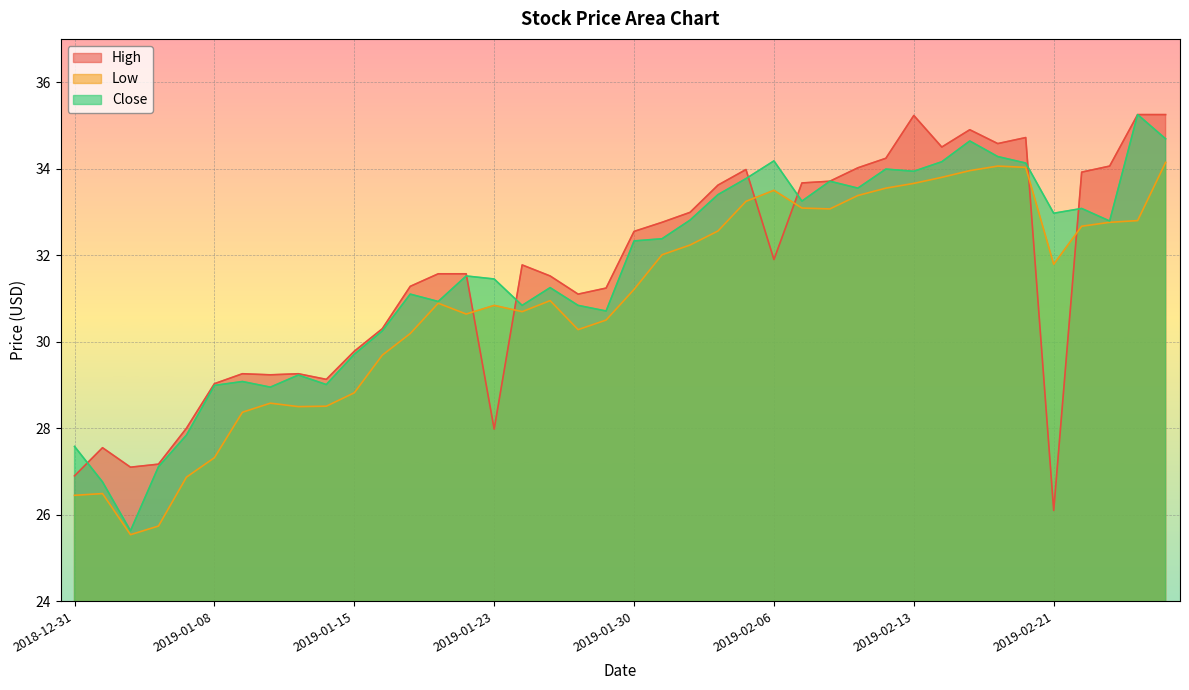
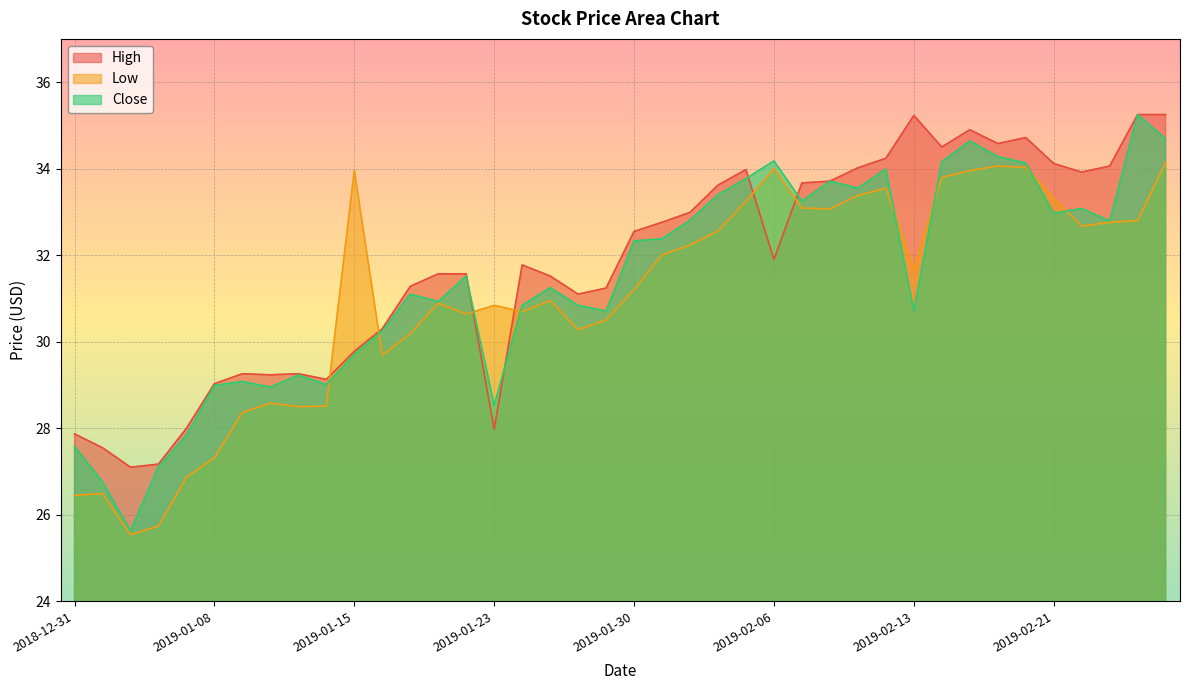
  {
    "High": {
-     "2018-12-31": 26.9,
+     "2018-12-31": 27.9,
      "2019-01-15": 29.8,
      "2019-01-23": 28.0,
      "2019-01-30": 32.6,
      "2019-02-06": 31.9,
      "2019-02-13": 35.2,
-     "2019-02-21": 26.1
+     "2019-02-21": 34.1
    },
    "Low": {
      "2018-12-31": 26.5,
      "2019-01-08": 27.3,
-     "2019-01-15": 28.8,
+     "2019-01-15": 34.0,
      "2019-01-23": 30.8,
      "2019-01-30": 31.2,
-     "2019-02-06": 33.5,
-     "2019-02-13": 33.7,
-     "2019-02-21": 31.8
+     "2019-02-06": 34.0,
+     "2019-02-13": 31.7,
+     "2019-02-21": 33.3
    },
    "Close": {
      "2018-12-31": 27.6,
      "2019-01-15": 29.7,
-     "2019-01-23": 31.5,
+     "2019-01-23": 28.5,
      "2019-01-30": 32.3,
      "2019-02-06": 34.2,
-     "2019-02-13": 33.9,
+     "2019-02-13": 30.7,
      "2019-02-21": 33.0
    }
  }
